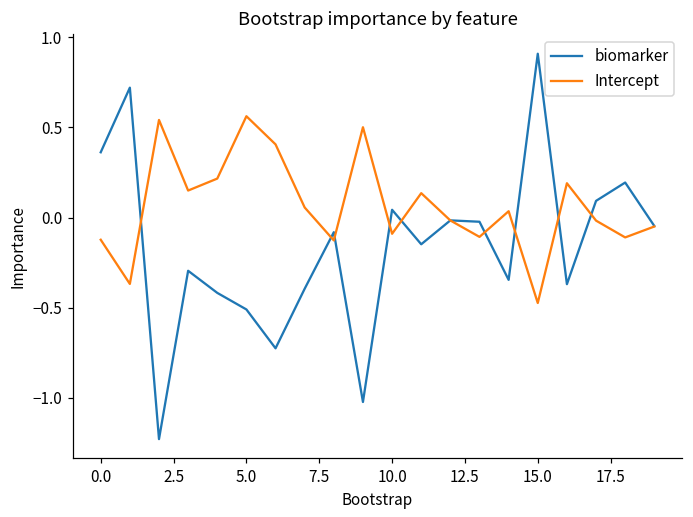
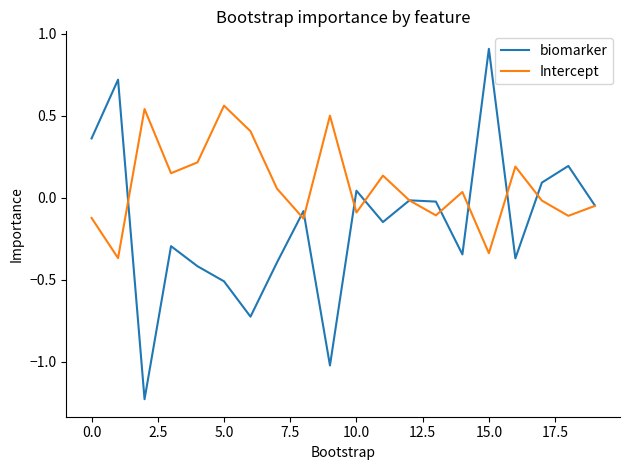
  {
    "biomarker": {
      "0.0": 0.36,
      "5.0": -0.51,
      "10.0": 0.04,
      "15.0": 0.91
    },
    "Intercept": {
      "0.0": -0.12,
      "5.0": 0.56,
      "10.0": -0.09,
-     "15.0": -0.47
+     "15.0": -0.34
    }
  }
